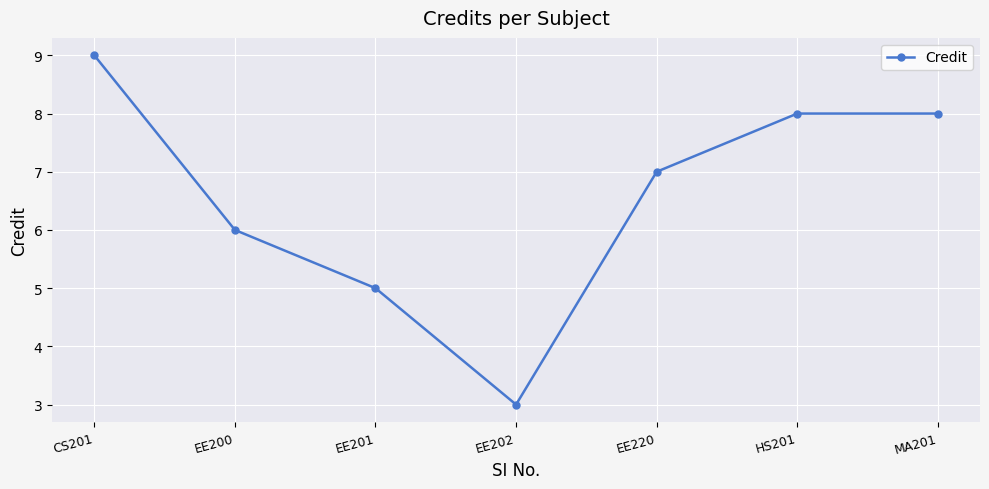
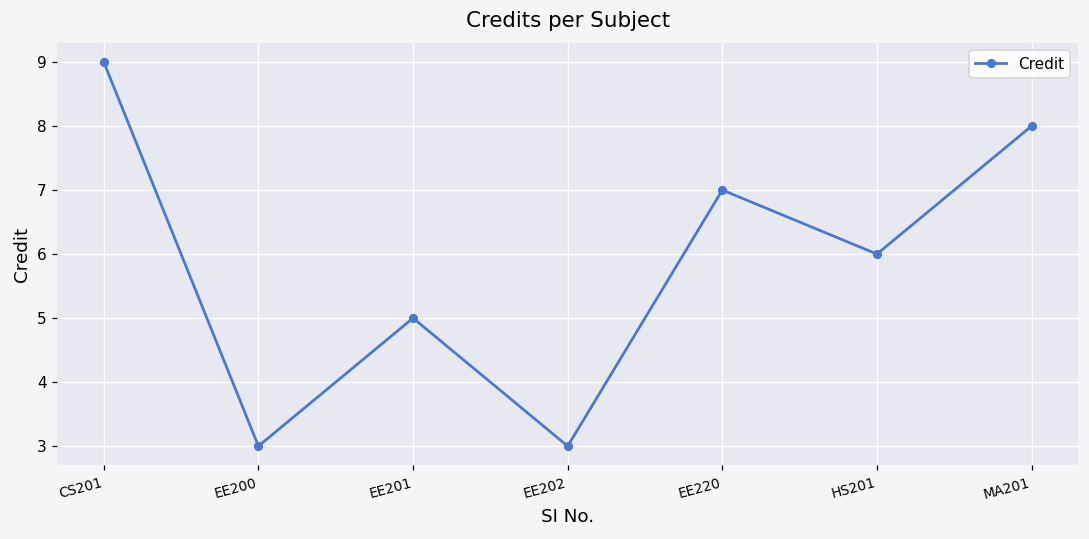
  {
    "CS201": 9,
-   "EE200": 6,
+   "EE200": 3,
    "EE201": 5,
    "EE202": 3,
    "EE220": 7,
-   "HS201": 8,
+   "HS201": 6,
    "MA201": 8
  }
